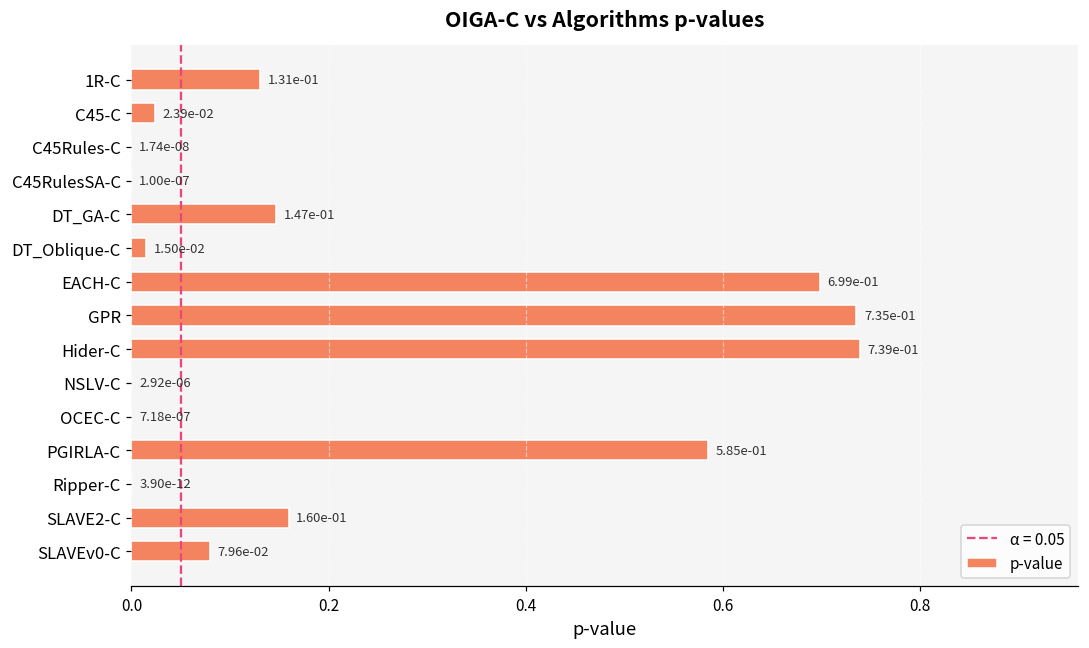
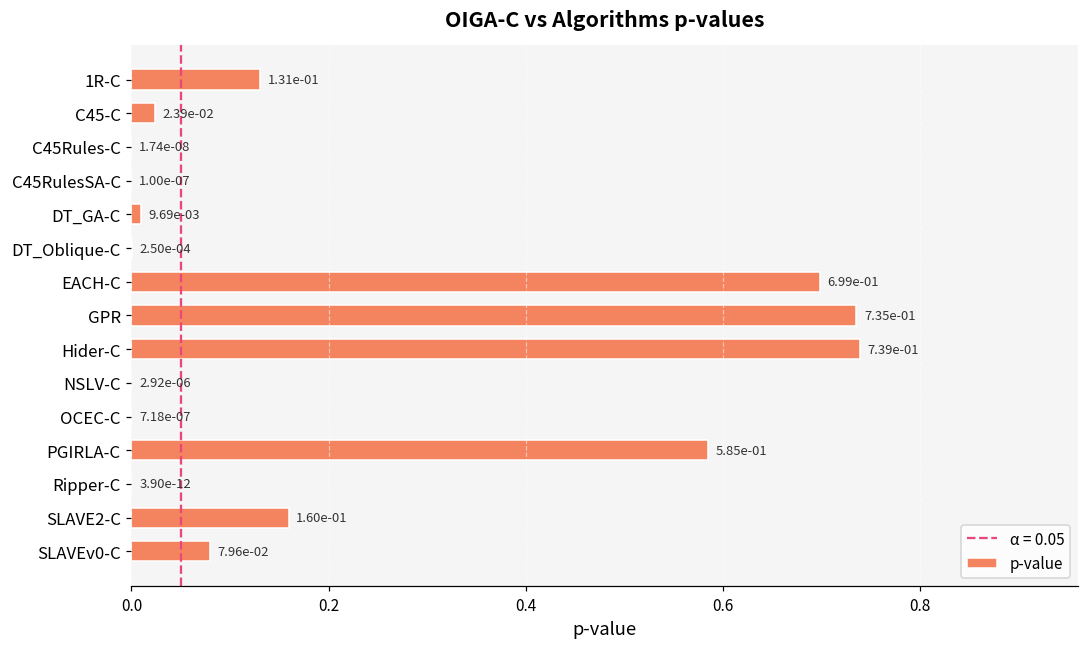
  {
    "1R-C": "1.31e-01",
    "C45-C": "2.39e-02",
    "C45Rules-C": "1.74e-08",
    "C45RulesSA-C": "1.00e-07",
-   "DT_GA-C": "1.47e-01",
-   "DT_Oblique-C": "1.50e-02",
+   "DT_GA-C": "9.69e-03",
+   "DT_Oblique-C": "2.50e-04",
    "EACH-C": "6.99e-01",
    "GPR": "7.35e-01",
    "Hider-C": "7.39e-01",
    "NSLV-C": "2.92e-06",
    "OCEC-C": "7.18e-07",
    "PGIRLA-C": "5.85e-01",
    "Ripper-C": "3.90e-12",
    "SLAVE2-C": "1.60e-01",
    "SLAVEv0-C": "7.96e-02"
  }
